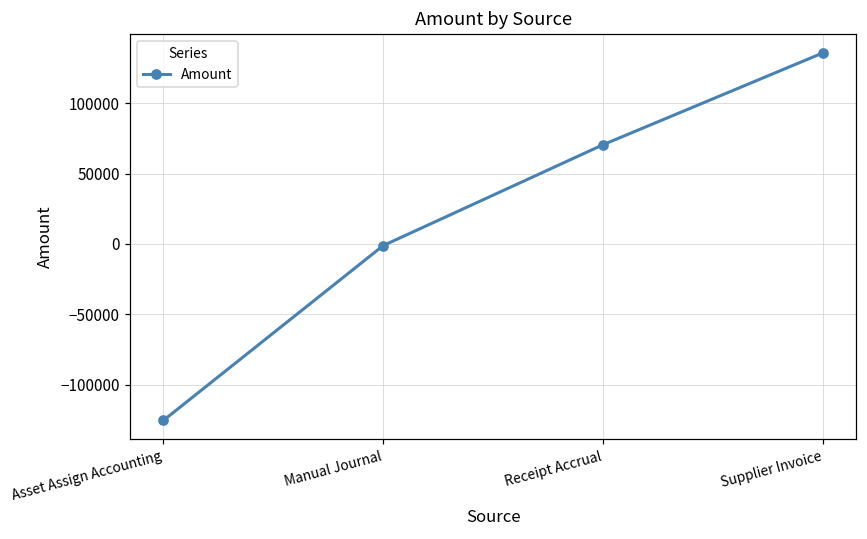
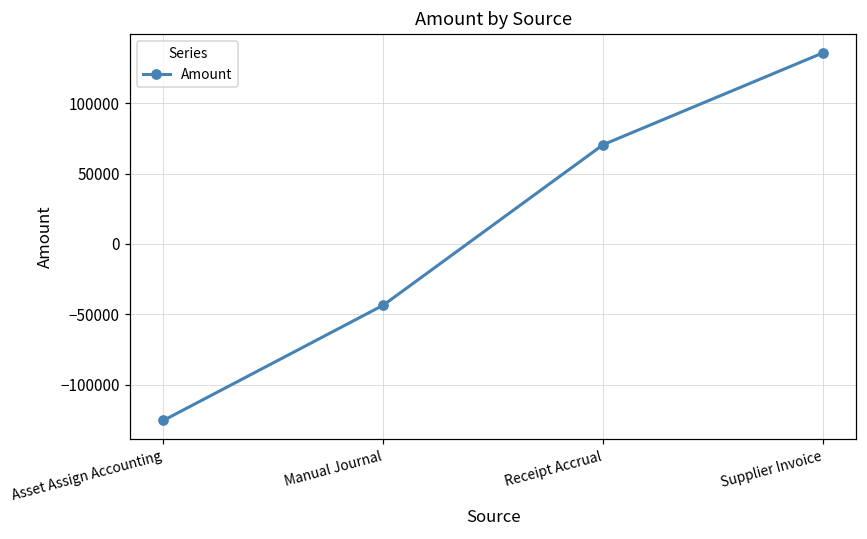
  {
    "Asset Assign Accounting": -125000,
-   "Manual Journal": -1000,
+   "Manual Journal": -43000,
    "Receipt Accrual": 70000,
    "Supplier Invoice": 136000
  }
